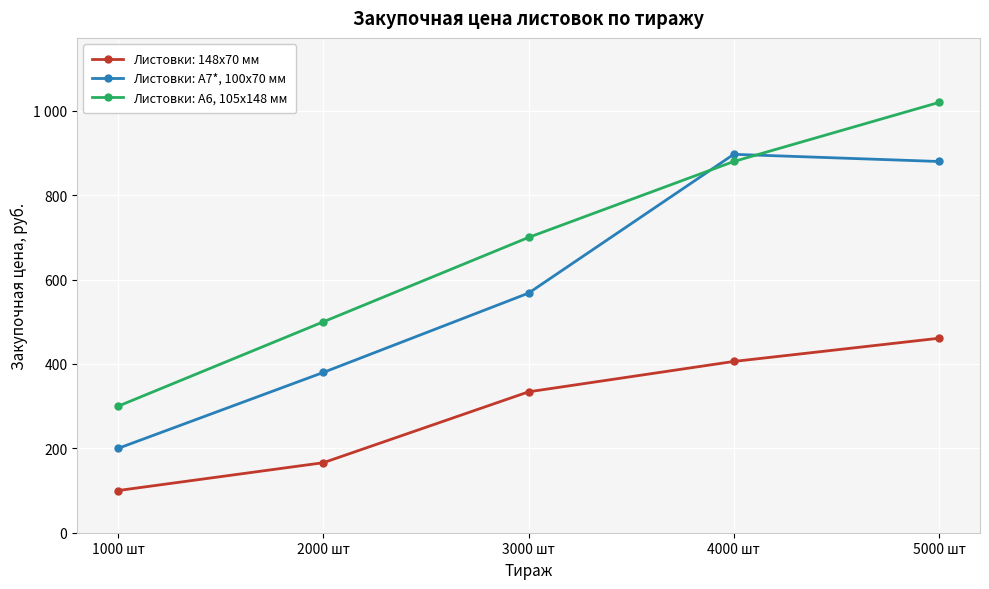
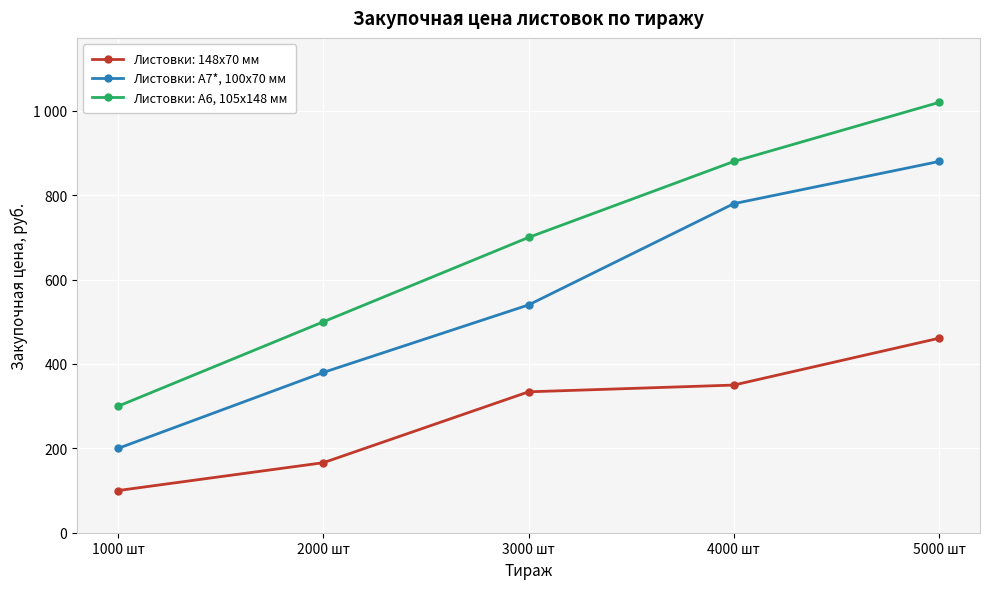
  {
    "Листовки: 148х70 мм": {
      "1000 шт": 100,
      "2000 шт": 170,
      "3000 шт": 330,
-     "4000 шт": 410,
+     "4000 шт": 350,
      "5000 шт": 460
    },
    "Листовки: А7*, 100x70 мм": {
      "1000 шт": 200,
      "2000 шт": 380,
-     "3000 шт": 570,
-     "4000 шт": 900,
+     "3000 шт": 540,
+     "4000 шт": 780,
      "5000 шт": 880
    },
    "Листовки: А6, 105x148 мм": {
      "1000 шт": 300,
      "2000 шт": 500,
      "3000 шт": 700,
      "4000 шт": 880,
      "5000 шт": 1020
    }
  }
